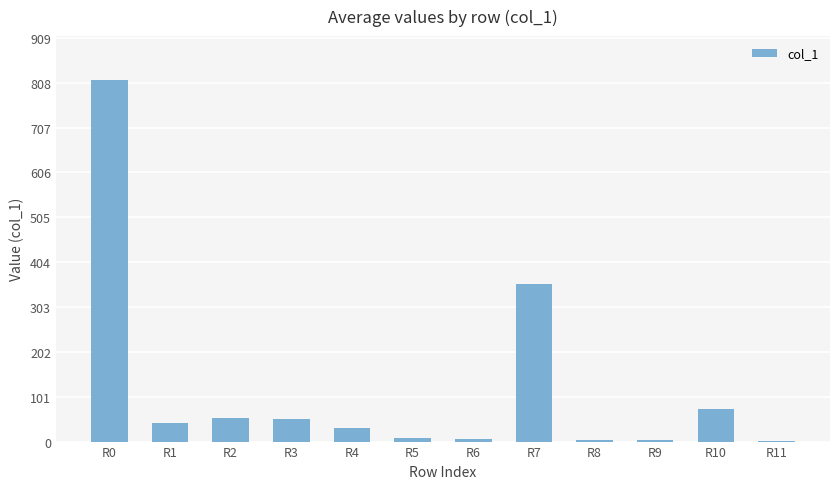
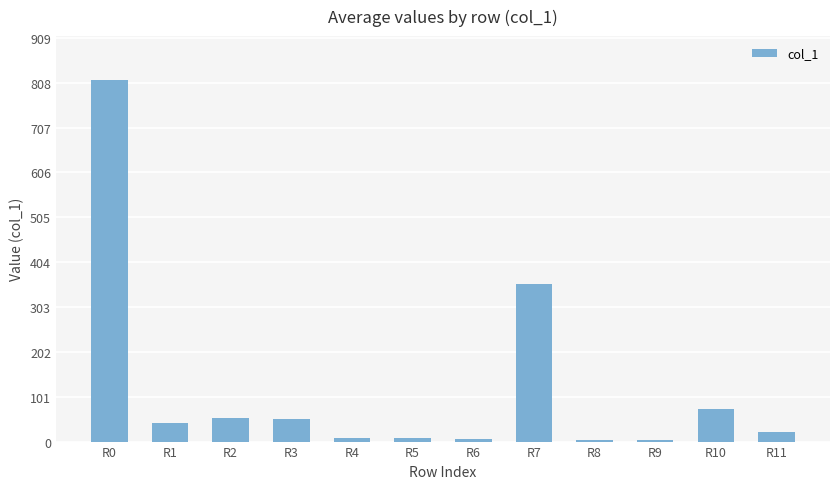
  {
    "R0": 820,
    "R1": 40,
    "R2": 50,
    "R3": 50,
-   "R4": 30,
+   "R4": 10,
    "R5": 10,
    "R7": 350,
    "R10": 70,
-   "R11": 0
+   "R11": 20
  }
